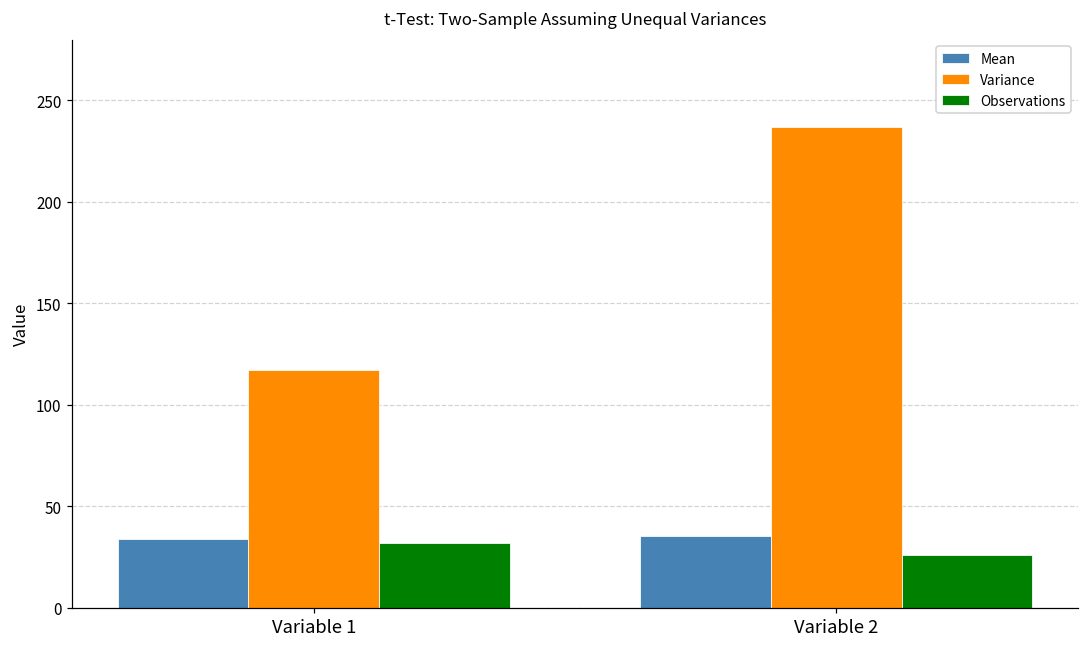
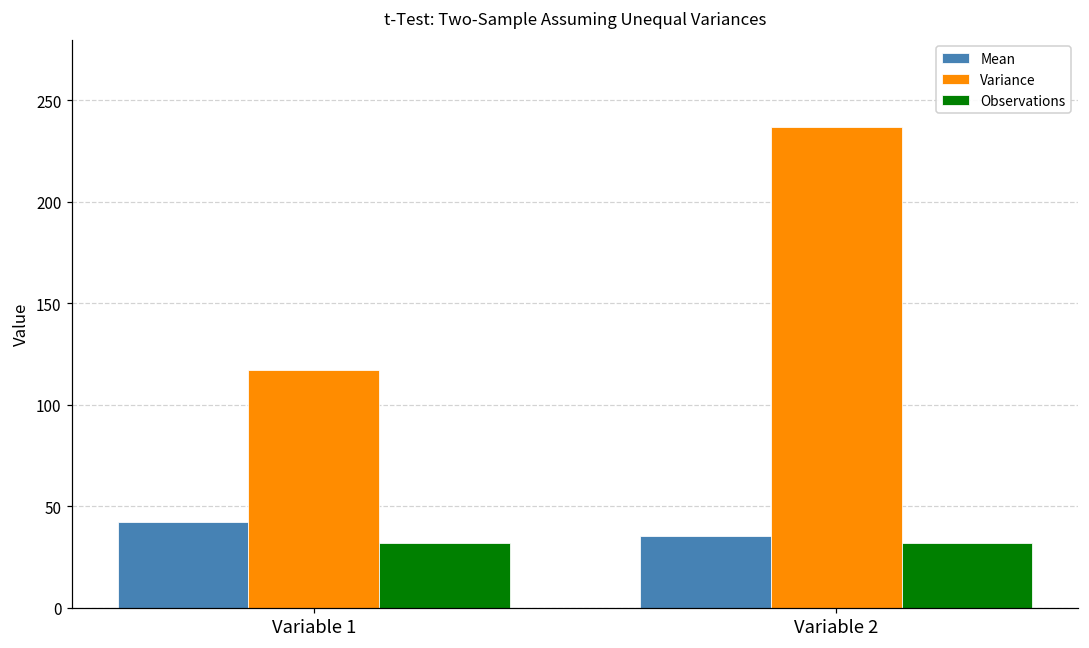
  {
    "Mean": {
-     "Variable 1": 34,
+     "Variable 1": 42,
      "Variable 2": 35
    },
    "Variance": {
      "Variable 1": 117,
      "Variable 2": 237
    },
    "Observations": {
      "Variable 1": 32,
-     "Variable 2": 26
+     "Variable 2": 32
    }
  }
